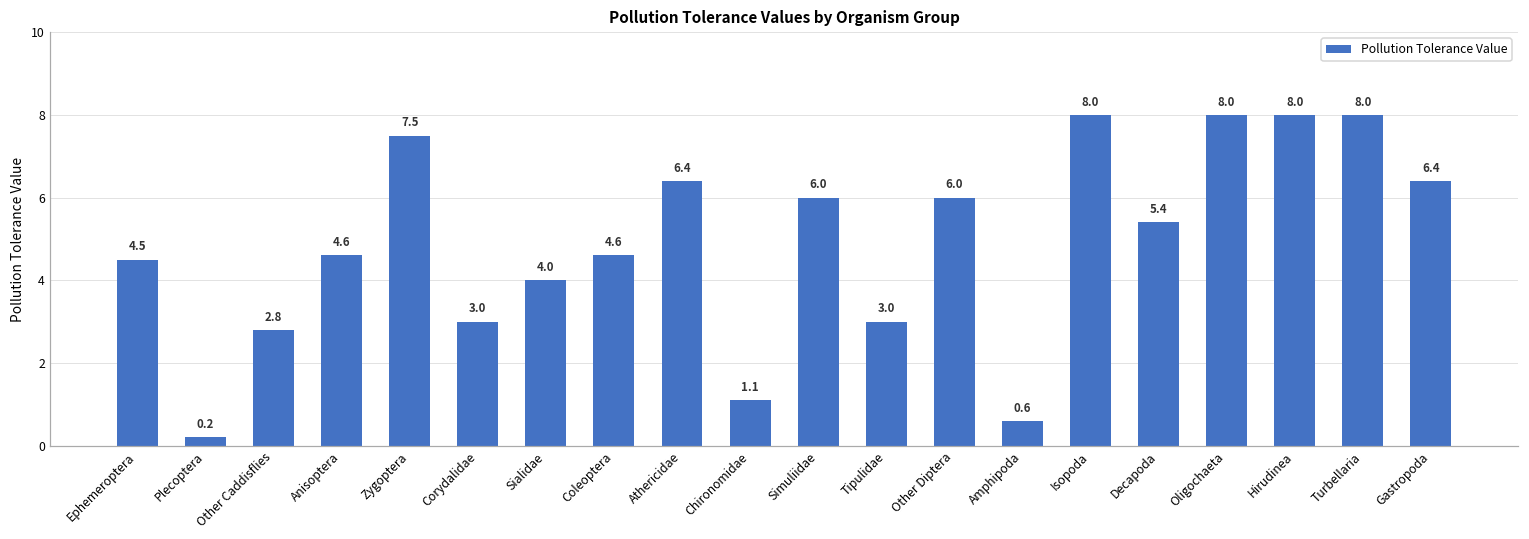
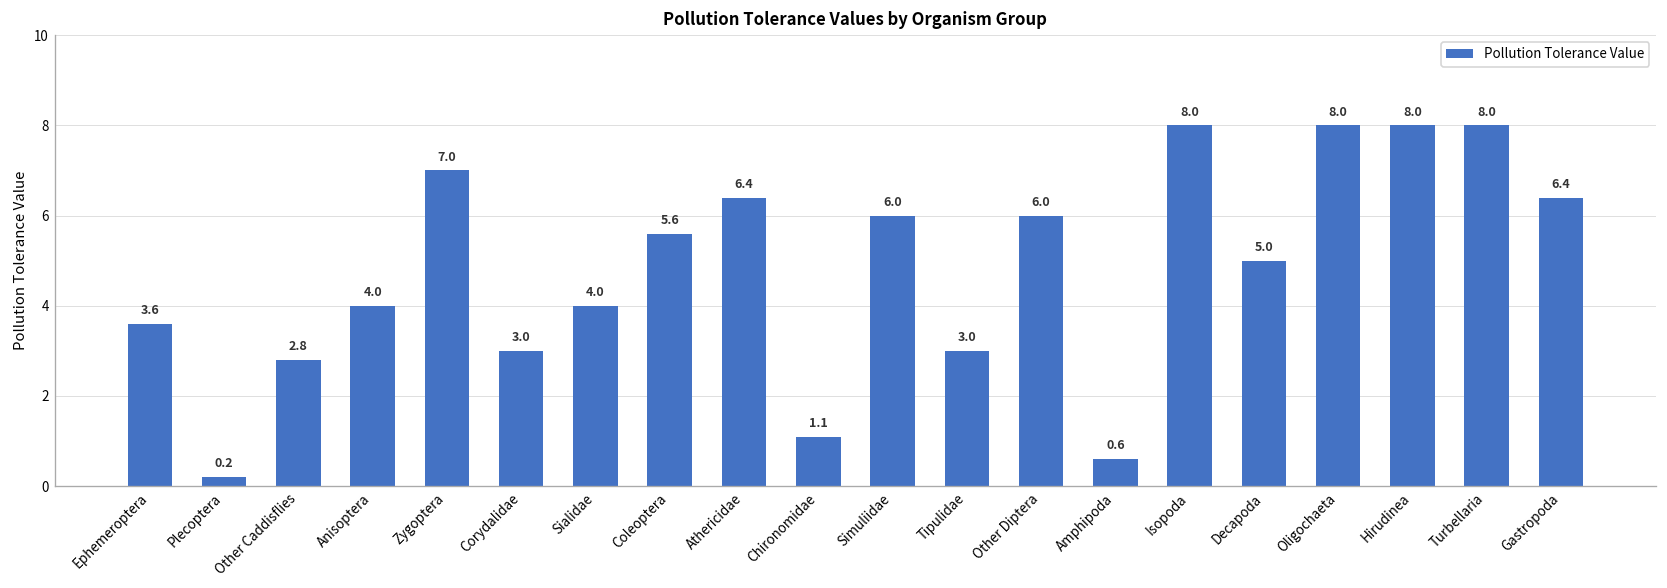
  {
-   "Ephemeroptera": 4.5,
+   "Ephemeroptera": 3.6,
    "Plecoptera": 0.2,
    "Other Caddisflies": 2.8,
-   "Anisoptera": 4.6,
-   "Zygoptera": 7.5,
+   "Anisoptera": 4.0,
+   "Zygoptera": 7.0,
    "Corydalidae": 3.0,
    "Sialidae": 4.0,
-   "Coleoptera": 4.6,
+   "Coleoptera": 5.6,
    "Athericidae": 6.4,
    "Chironomidae": 1.1,
    "Simuliidae": 6.0,
    "Tipulidae": 3.0,
    "Other Diptera": 6.0,
    "Amphipoda": 0.6,
    "Isopoda": 8.0,
-   "Decapoda": 5.4,
+   "Decapoda": 5.0,
    "Oligochaeta": 8.0,
    "Hirudinea": 8.0,
    "Turbellaria": 8.0,
    "Gastropoda": 6.4
  }
